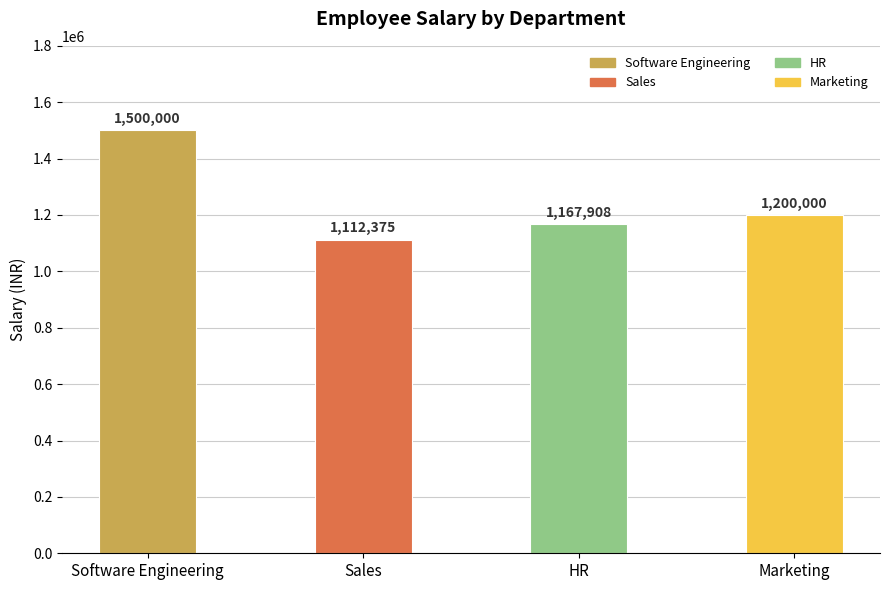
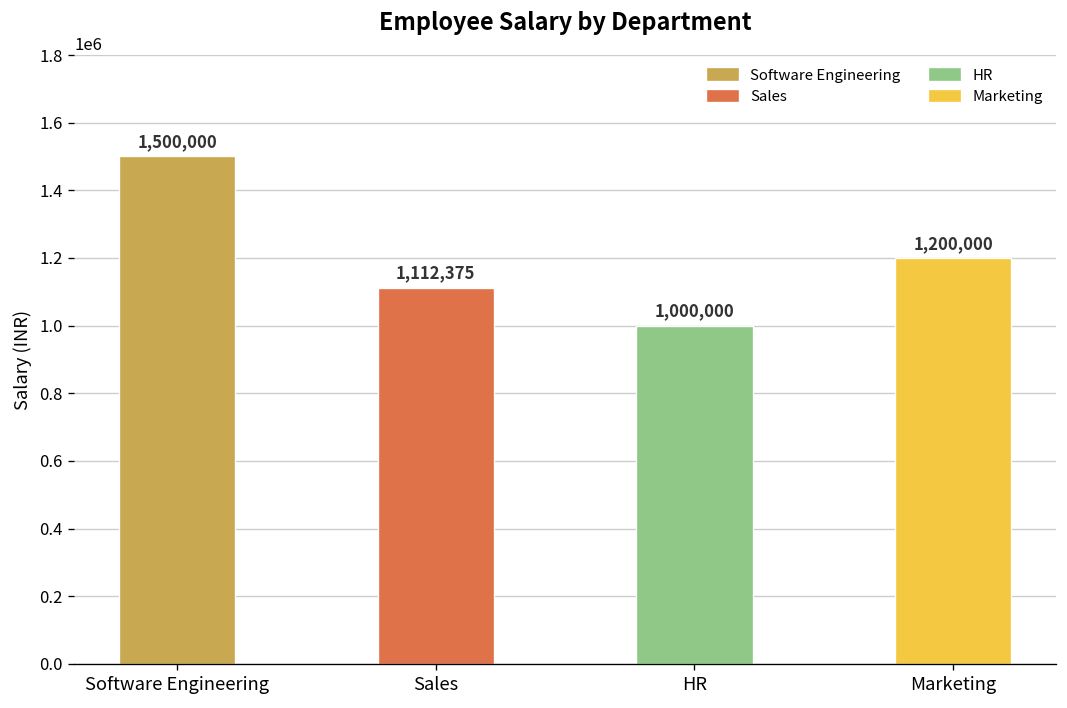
  {
    "Software Engineering": "1,500,000",
    "Sales": "1,112,375",
-   "HR": "1,167,908",
+   "HR": "1,000,000",
    "Marketing": "1,200,000"
  }
